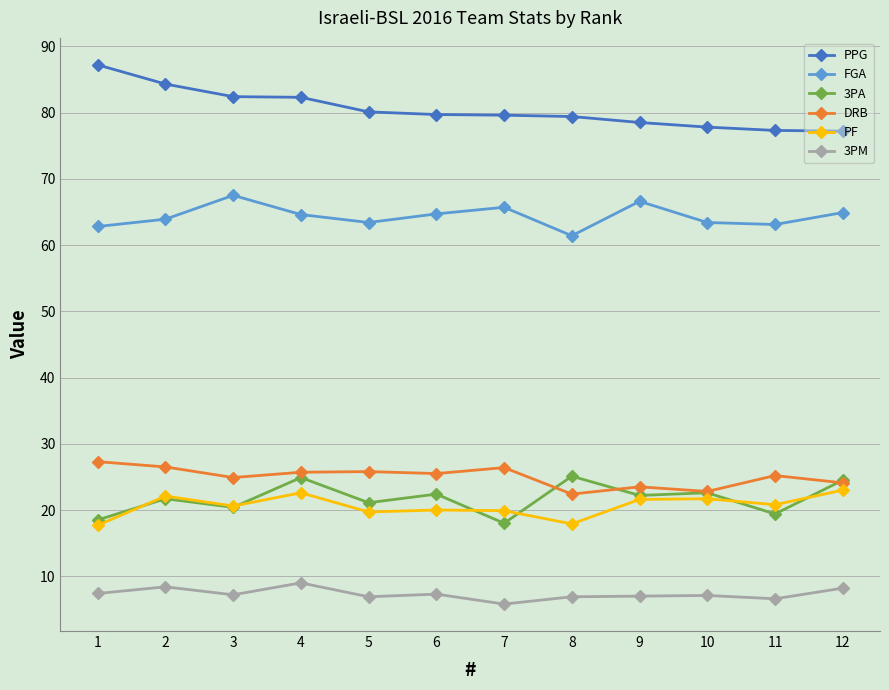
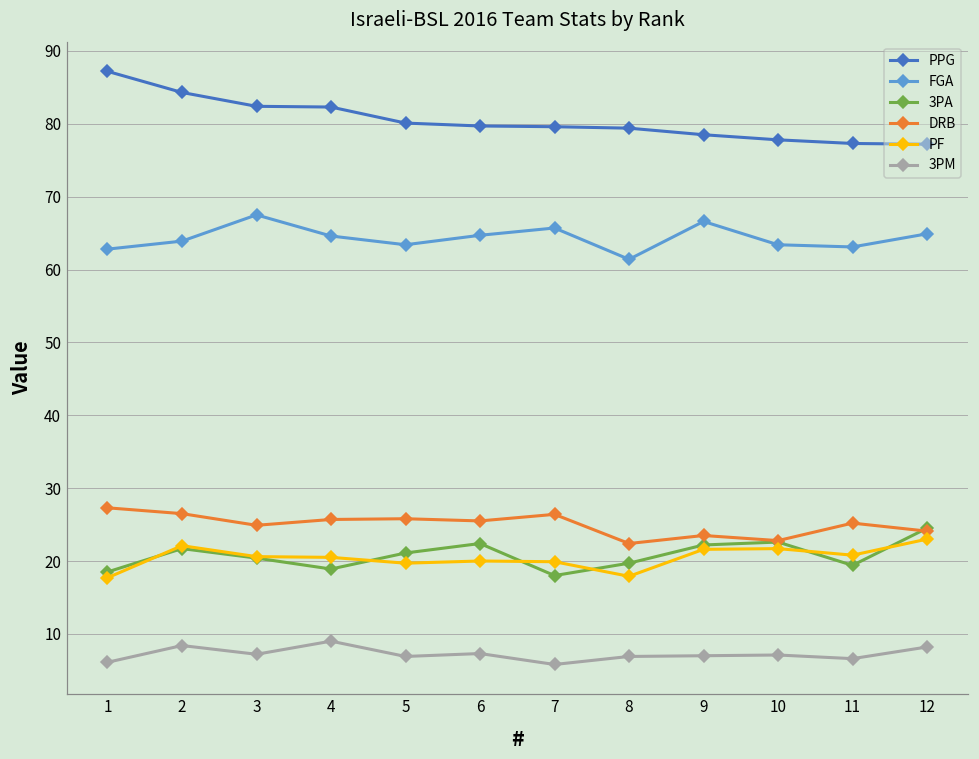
  {
    "3PA": {
      "1": 19,
      "2": 22,
-     "4": 25,
+     "4": 19,
      "5": 21,
      "6": 22,
      "7": 18,
-     "8": 25,
+     "8": 20,
      "9": 22,
      "11": 19,
      "12": 25
    },
    "DRB": {
      "1": 27,
      "2": 27,
      "3": 25,
      "4": 26,
      "5": 26,
      "6": 26,
      "7": 26,
      "8": 22,
      "9": 24,
      "11": 25,
      "12": 24
    },
    "PF": {
      "1": 18,
      "2": 22,
-     "4": 23,
+     "4": 21,
      "5": 20,
      "6": 20,
      "7": 20,
      "8": 18,
      "9": 22,
      "10": 22,
      "11": 21,
      "12": 23
    },
    "3PM": {
-     "1": 7,
+     "1": 6,
      "2": 8,
      "3": 7,
      "4": 9,
      "5": 7,
      "6": 7,
      "7": 6,
      "8": 7,
      "9": 7,
      "10": 7,
      "11": 7,
      "12": 8
    }
  }
